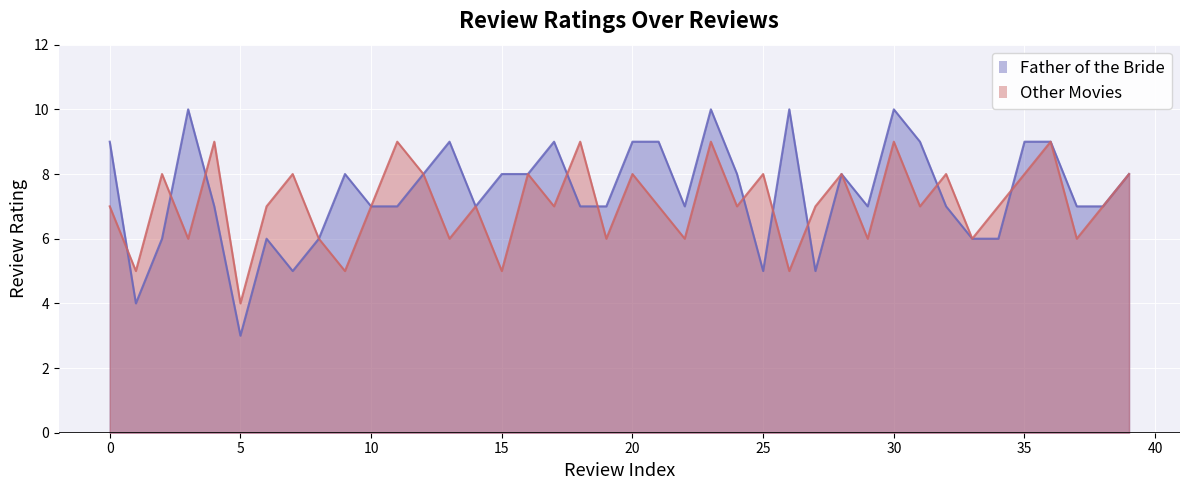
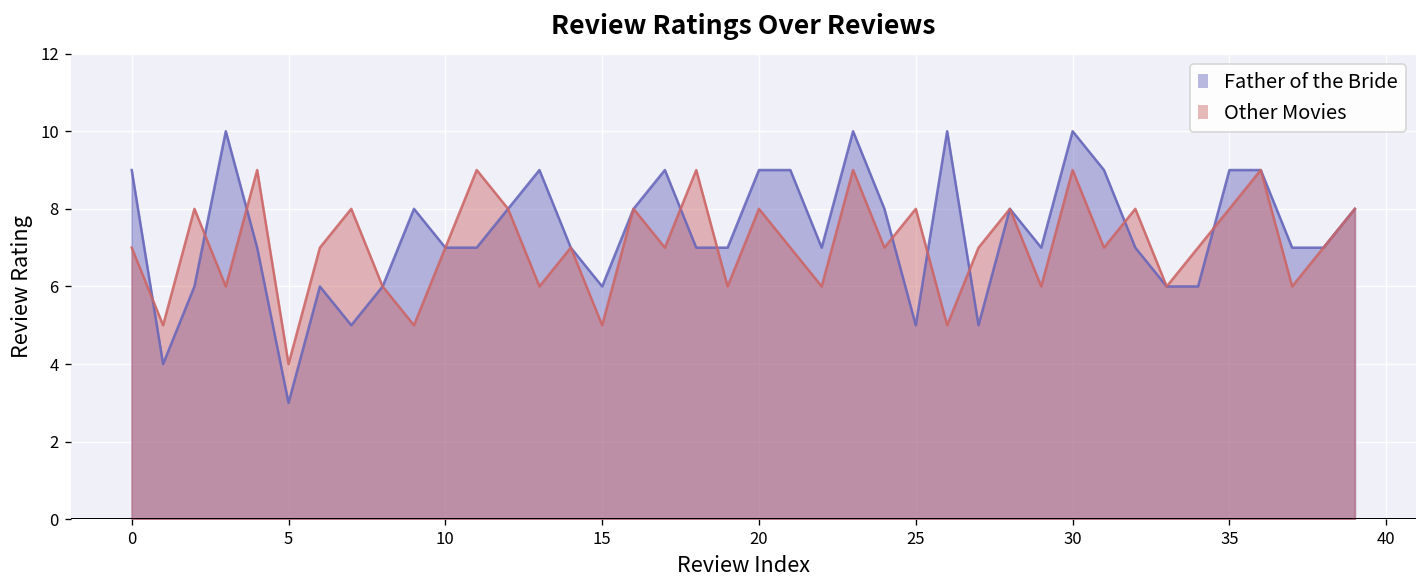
  {
    "Father of the Bride": {
      "0": 9,
      "5": 3,
-     "15": 8,
+     "15": 6,
      "20": 9,
      "25": 5,
      "30": 10,
      "35": 9
    },
    "Other Movies": {
      "0": 7,
      "5": 4,
      "15": 5,
      "20": 8,
      "25": 8,
      "30": 9,
      "35": 8
    }
  }
